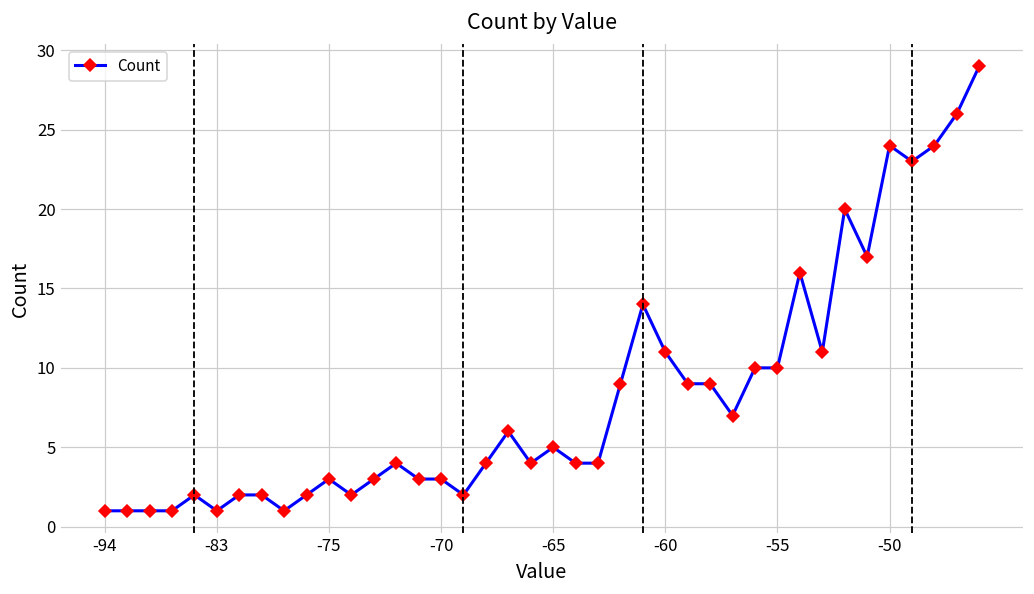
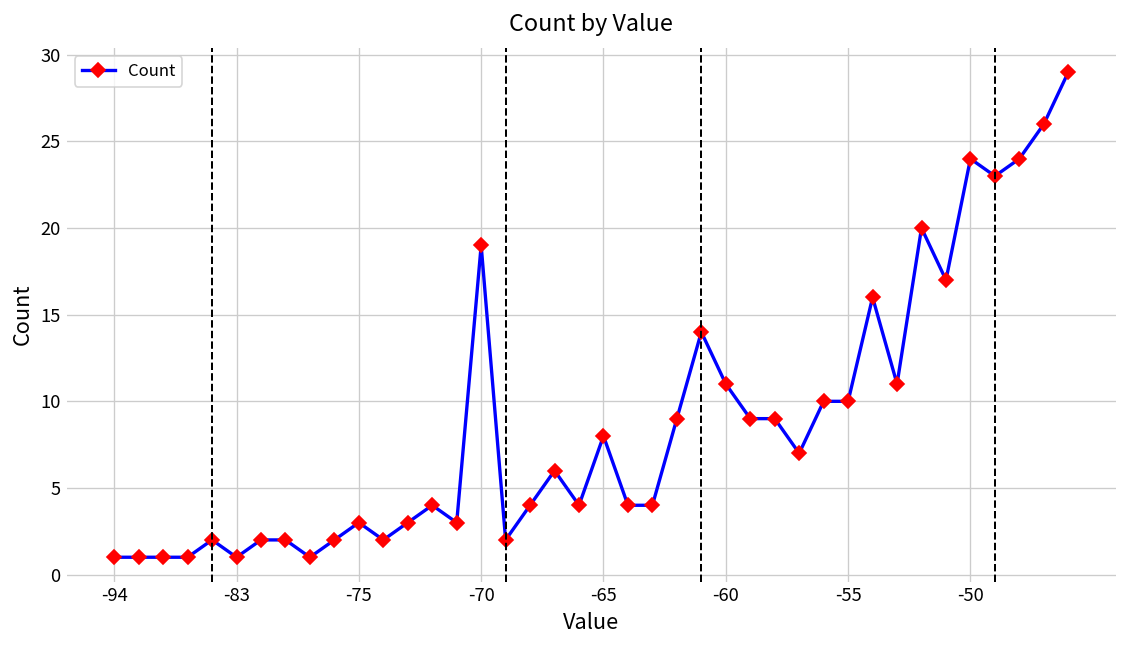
  {
    "-94": 1,
    "-83": 1,
    "-75": 3,
-   "-70": 3,
-   "-65": 5,
+   "-70": 19,
+   "-65": 8,
    "-60": 11,
    "-55": 10,
    "-50": 24
  }
